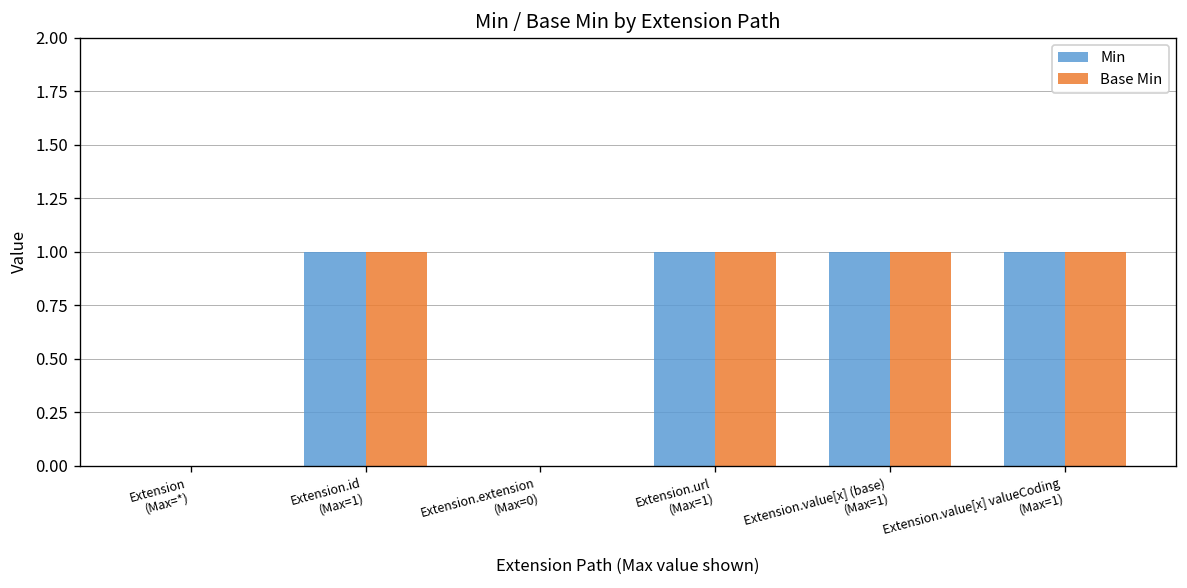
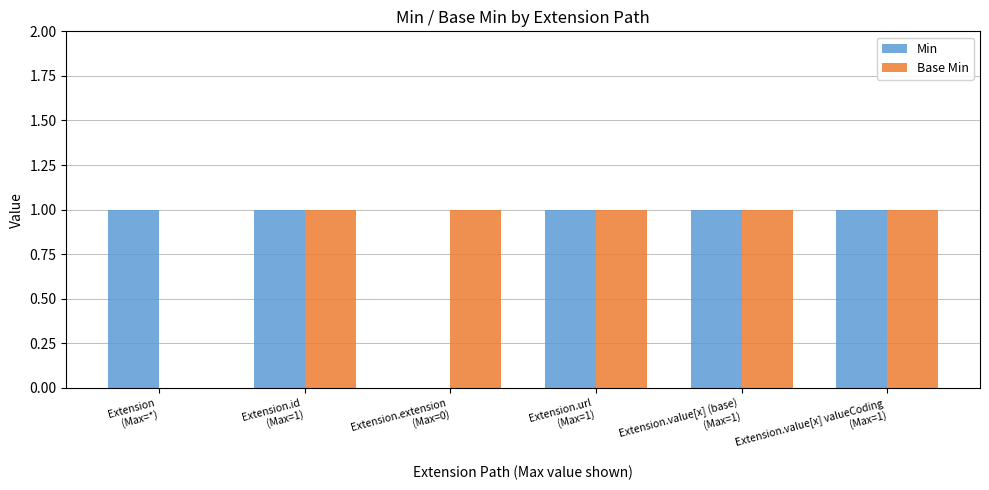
  {
    "Min": {
-     "Extension (Max=*)": 0,
+     "Extension (Max=*)": 1,
      "Extension.id (Max=1)": 1,
      "Extension.extension (Max=0)": 0,
      "Extension.url (Max=1)": 1,
      "Extension.value[x] (base) (Max=1)": 1,
      "Extension.value[x] valueCoding (Max=1)": 1
    },
    "Base Min": {
      "Extension (Max=*)": 0,
      "Extension.id (Max=1)": 1,
-     "Extension.extension (Max=0)": 0,
+     "Extension.extension (Max=0)": 1,
      "Extension.url (Max=1)": 1,
      "Extension.value[x] (base) (Max=1)": 1,
      "Extension.value[x] valueCoding (Max=1)": 1
    }
  }
